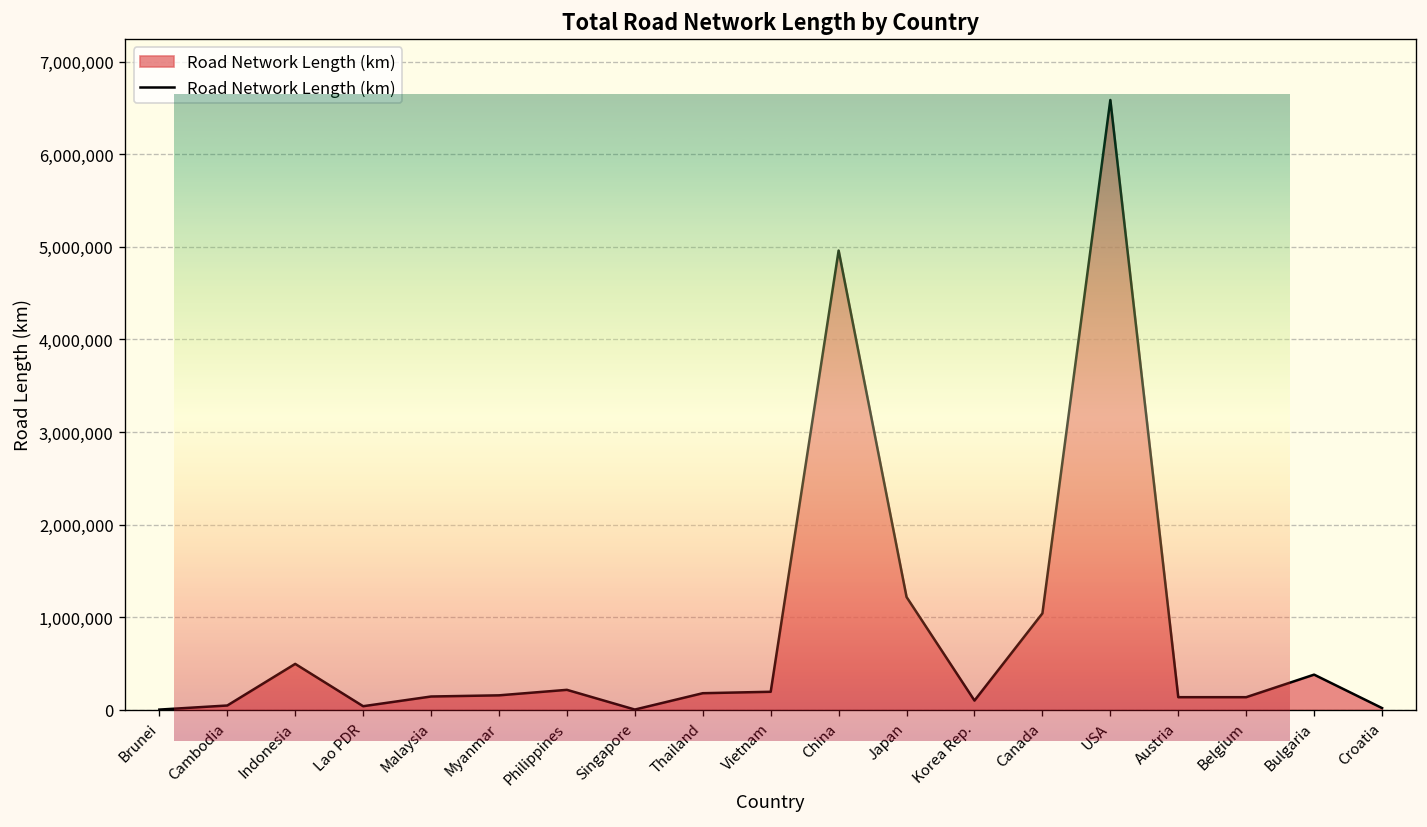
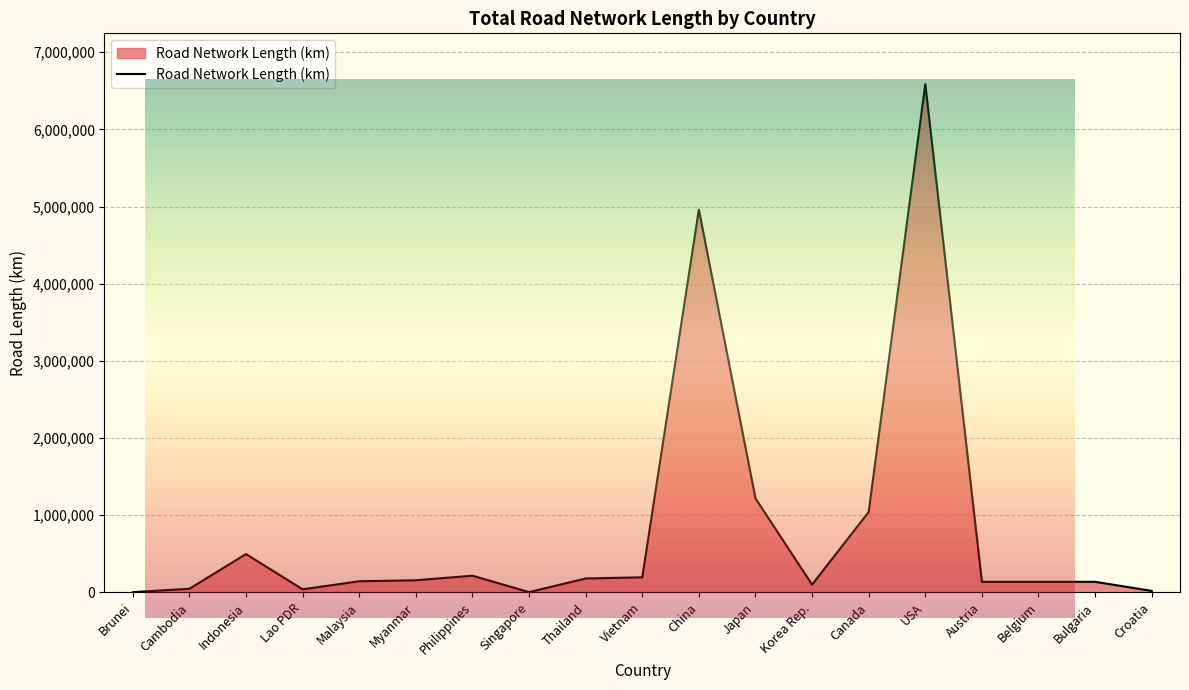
  {
    "Total Road Network Length by Country": {
      "Brunei": "0",
-     "Bulgaria": "400,000",
+     "Bulgaria": "100,000",
      "Croatia": "0"
    }
  }
